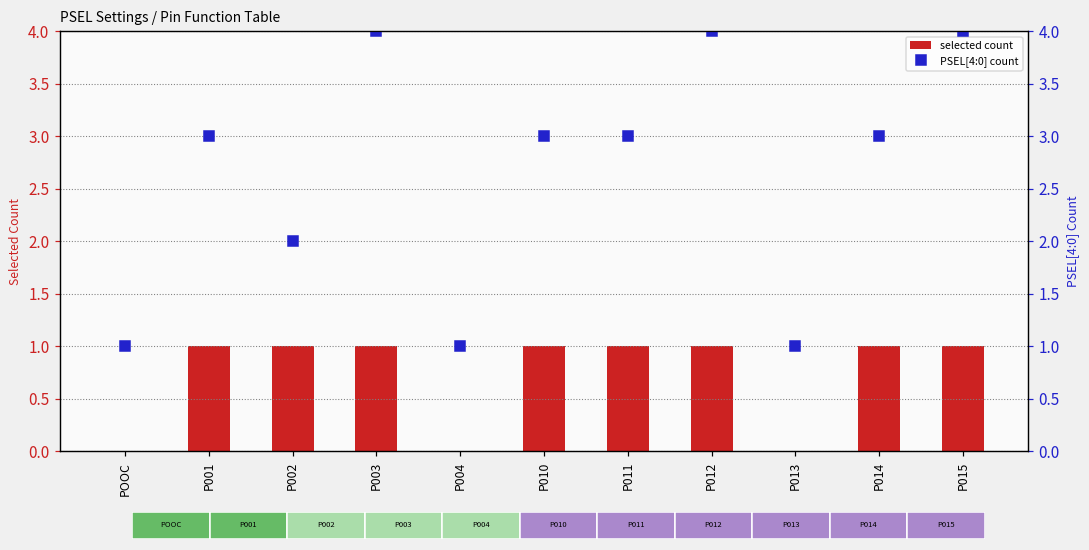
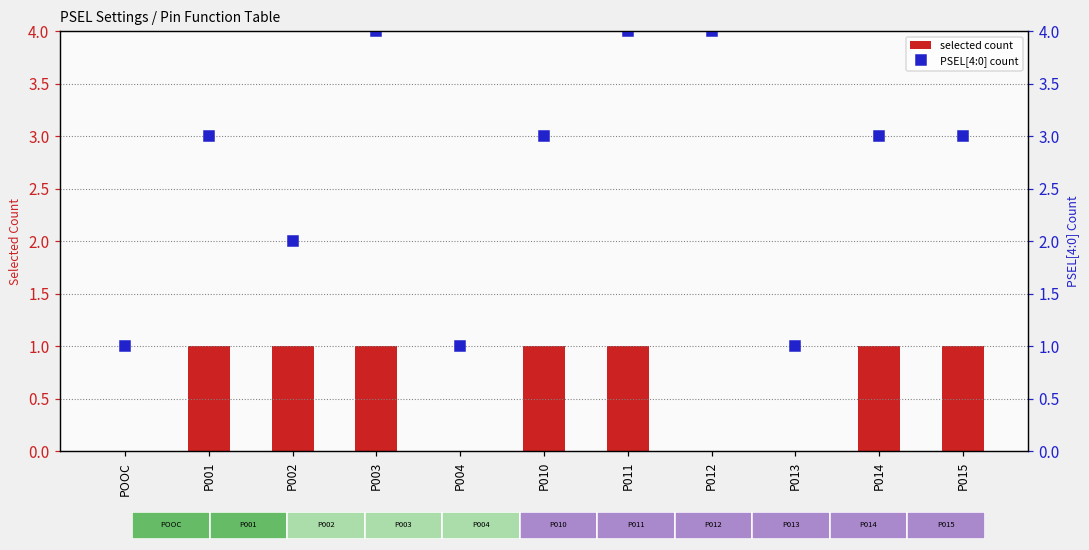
  {
    "PSEL Settings / Pin Function Table": {
      "selected count": {
        "POOC": 0,
        "P001": 1,
        "P002": 1,
        "P003": 1,
        "P004": 0,
        "P010": 1,
        "P011": 1,
-       "P012": 1,
+       "P012": 0,
        "P013": 0,
        "P014": 1,
        "P015": 1
      },
      "PSEL[4:0] count": {
        "POOC": 1,
        "P001": 3,
        "P002": 2,
        "P003": 4,
        "P004": 1,
        "P010": 3,
-       "P011": 3,
+       "P011": 4,
        "P012": 4,
        "P013": 1,
        "P014": 3,
-       "P015": 4
+       "P015": 3
      }
    }
  }
